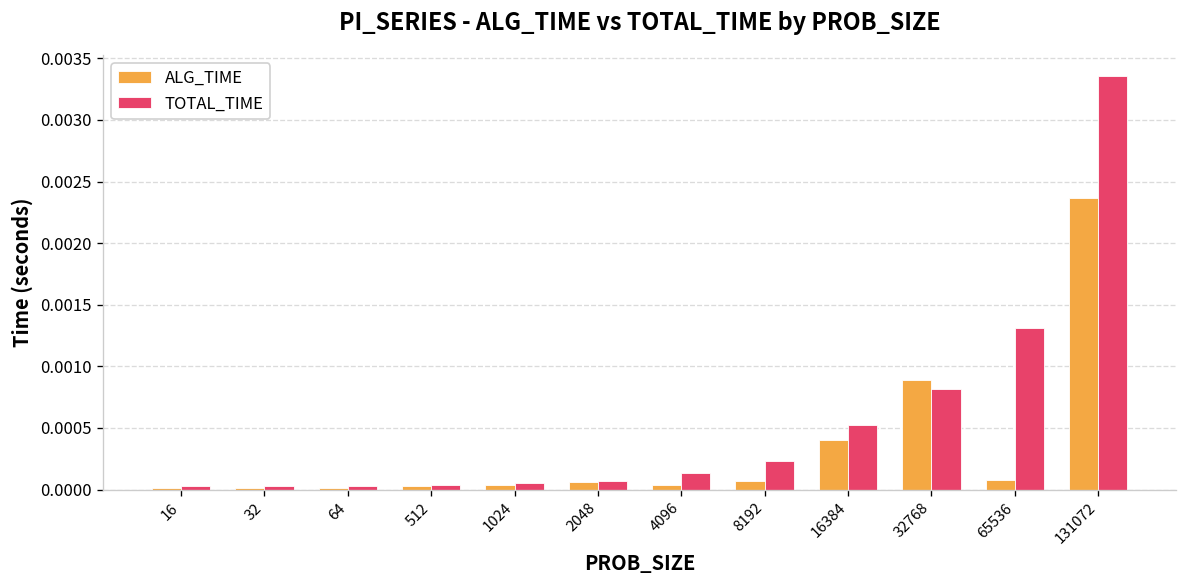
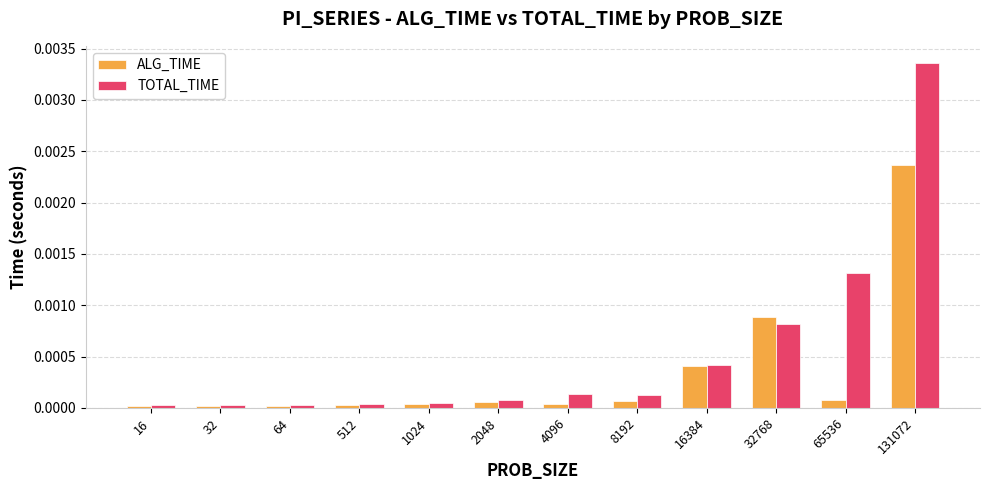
  {
    "ALG_TIME": {
      "512": 0.00003,
      "1024": 0.00004,
      "2048": 0.00006,
      "4096": 0.00004,
      "8192": 0.00007,
      "16384": 0.00040,
      "32768": 0.00089,
      "65536": 0.00007,
      "131072": 0.00237
    },
    "TOTAL_TIME": {
      "16": 0.00003,
      "32": 0.00003,
      "64": 0.00003,
      "512": 0.00004,
      "1024": 0.00005,
      "2048": 0.00007,
      "4096": 0.00014,
-     "8192": 0.00023,
-     "16384": 0.00053,
+     "8192": 0.00013,
+     "16384": 0.00042,
      "32768": 0.00081,
      "65536": 0.00131,
      "131072": 0.00336
    }
  }
